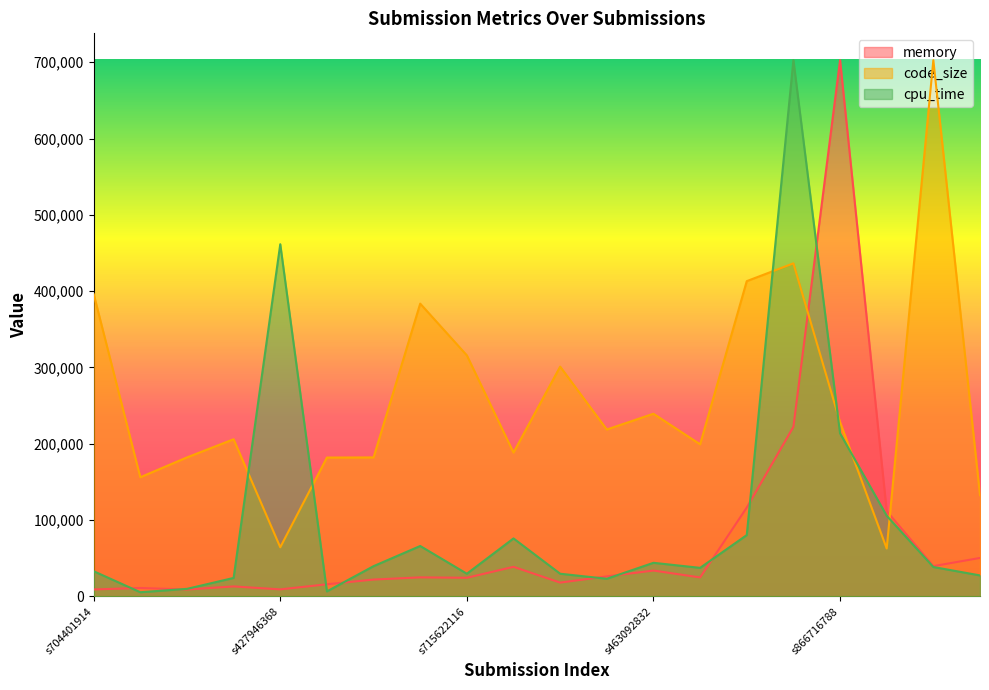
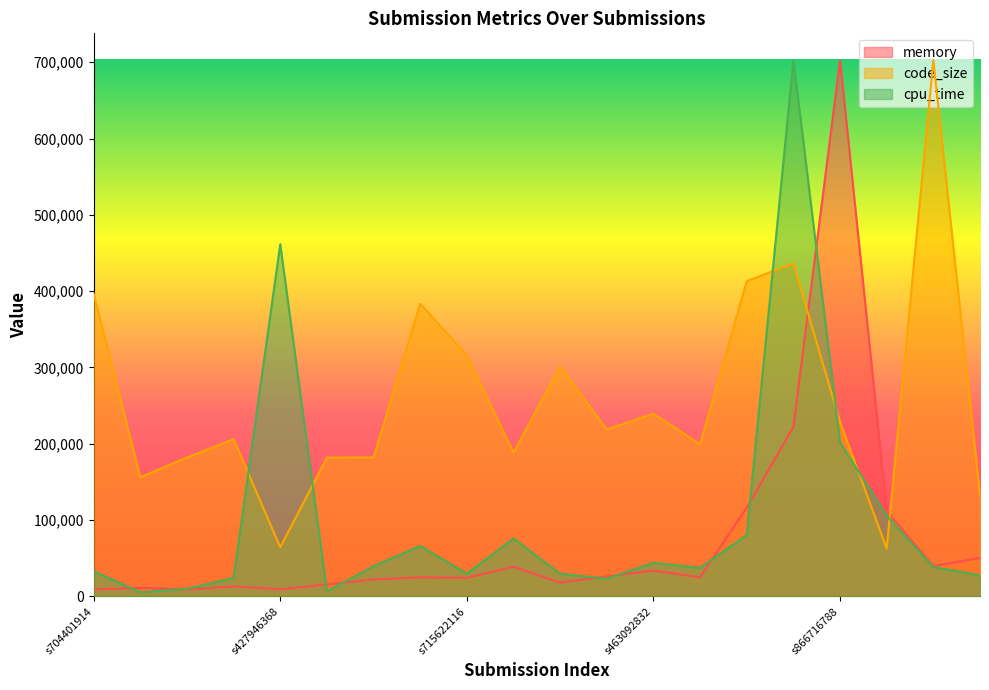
  {
    "memory": {
      "s704401914": "10,000",
      "s427946368": "10,000",
      "s715622116": "20,000",
      "s463092832": "30,000",
      "s866716788": "700,000"
    },
    "code_size": {
      "s704401914": "400,000",
      "s427946368": "60,000",
      "s715622116": "320,000",
      "s463092832": "240,000",
      "s866716788": "230,000"
    },
    "cpu_time": {
      "s704401914": "30,000",
      "s427946368": "460,000",
      "s715622116": "30,000",
      "s463092832": "40,000",
-     "s866716788": "210,000"
+     "s866716788": "200,000"
    }
  }
